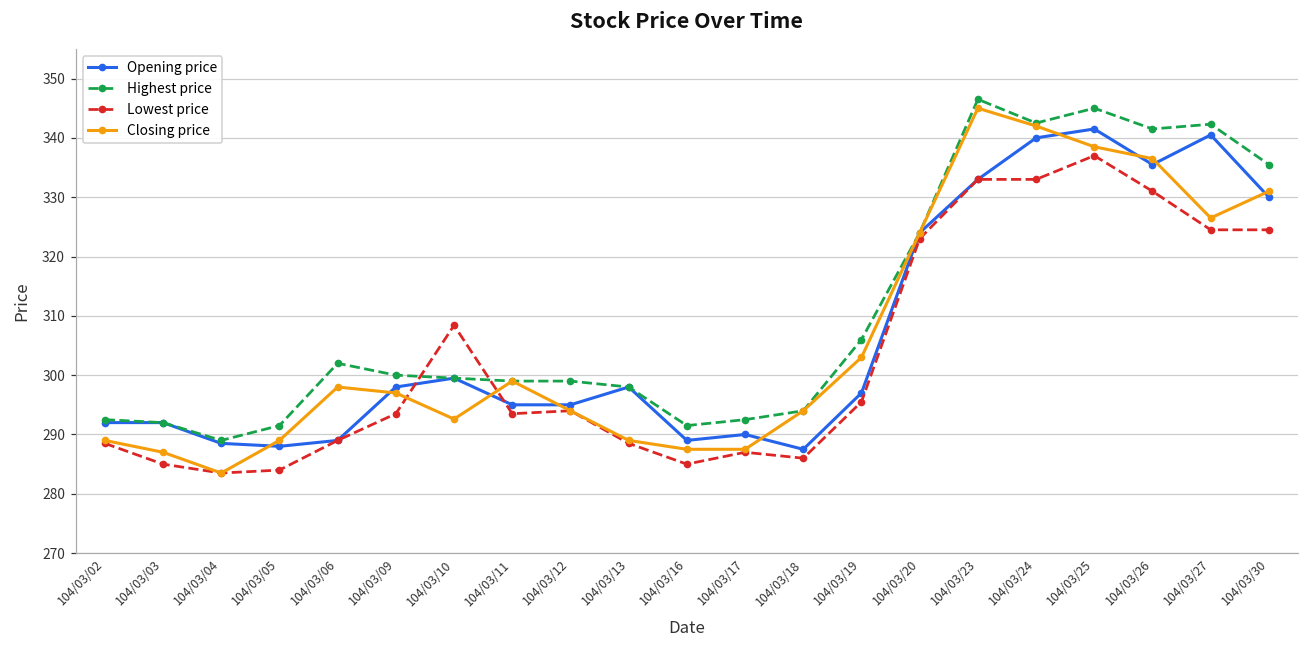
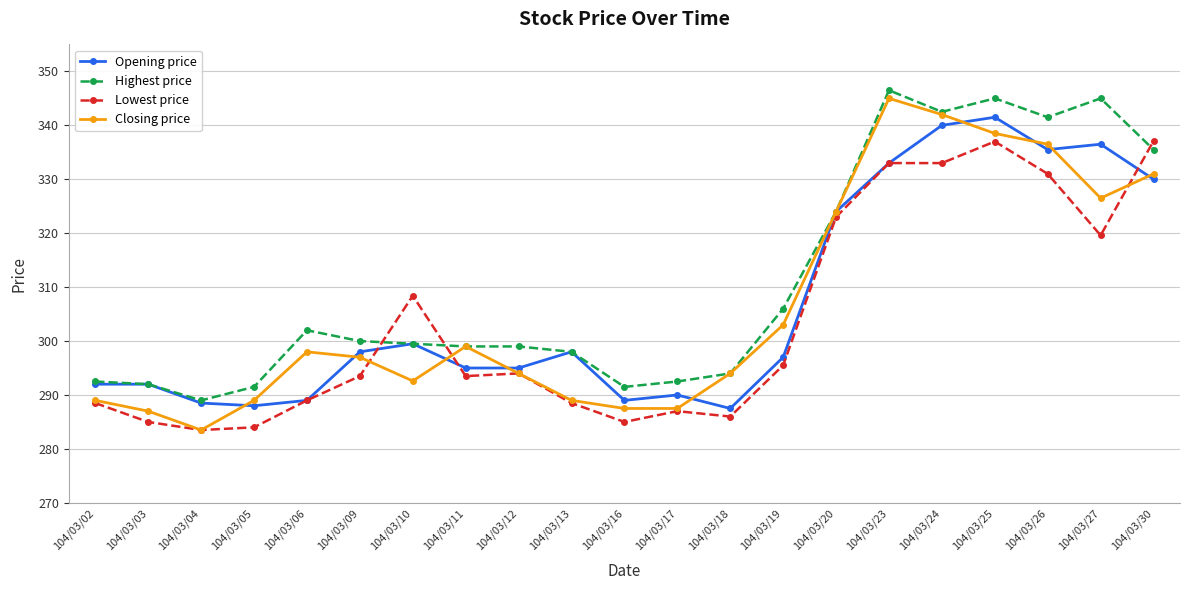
  {
    "Opening price": {
      "104/03/02": 292,
      "104/03/04": 289,
      "104/03/05": 288,
      "104/03/09": 298,
      "104/03/11": 295,
      "104/03/12": 295,
      "104/03/16": 289,
      "104/03/17": 290,
      "104/03/18": 288,
      "104/03/19": 297,
      "104/03/24": 340,
      "104/03/25": 342,
      "104/03/26": 336,
-     "104/03/27": 341,
+     "104/03/27": 337,
      "104/03/30": 330
    },
    "Highest price": {
      "104/03/02": 293,
      "104/03/04": 289,
      "104/03/05": 292,
      "104/03/06": 302,
      "104/03/09": 300,
      "104/03/12": 299,
      "104/03/16": 292,
      "104/03/17": 293,
      "104/03/19": 306,
      "104/03/23": 347,
      "104/03/24": 343,
      "104/03/25": 345,
      "104/03/26": 342,
-     "104/03/27": 342,
+     "104/03/27": 345,
      "104/03/30": 336
    },
    "Lowest price": {
      "104/03/02": 289,
      "104/03/03": 285,
      "104/03/05": 284,
      "104/03/09": 294,
      "104/03/10": 308,
      "104/03/11": 294,
      "104/03/13": 289,
      "104/03/16": 285,
      "104/03/17": 287,
      "104/03/18": 286,
      "104/03/19": 296,
      "104/03/20": 323,
      "104/03/24": 333,
      "104/03/25": 337,
      "104/03/26": 331,
-     "104/03/27": 325,
-     "104/03/30": 325
+     "104/03/27": 320,
+     "104/03/30": 337
    },
    "Closing price": {
      "104/03/02": 289,
      "104/03/03": 287,
      "104/03/05": 289,
      "104/03/06": 298,
      "104/03/09": 297,
      "104/03/10": 293,
      "104/03/13": 289,
      "104/03/16": 288,
      "104/03/17": 288,
      "104/03/19": 303,
      "104/03/23": 345,
      "104/03/24": 342,
      "104/03/25": 339,
      "104/03/26": 337,
      "104/03/27": 327,
      "104/03/30": 331
    }
  }
